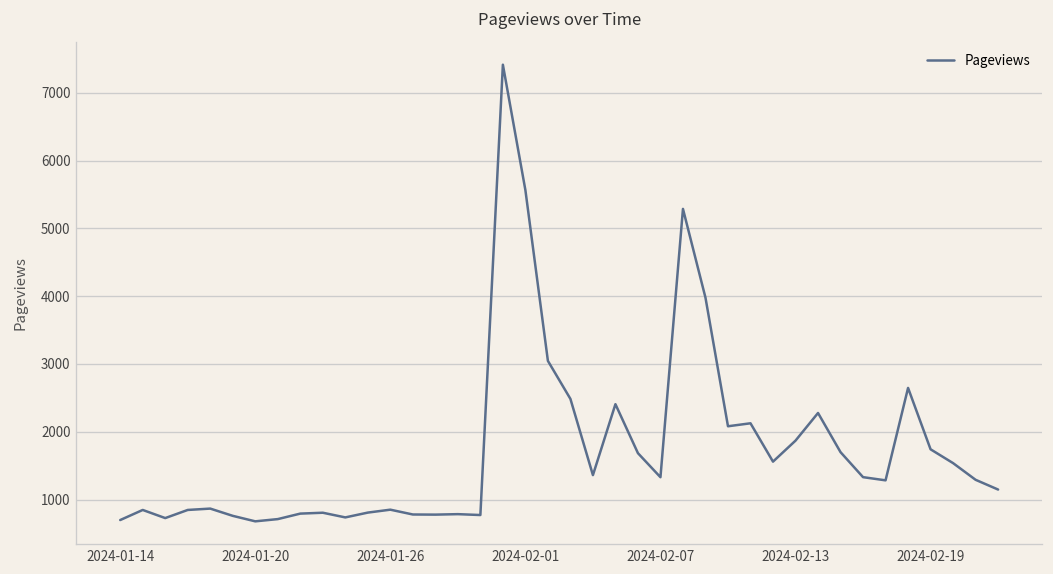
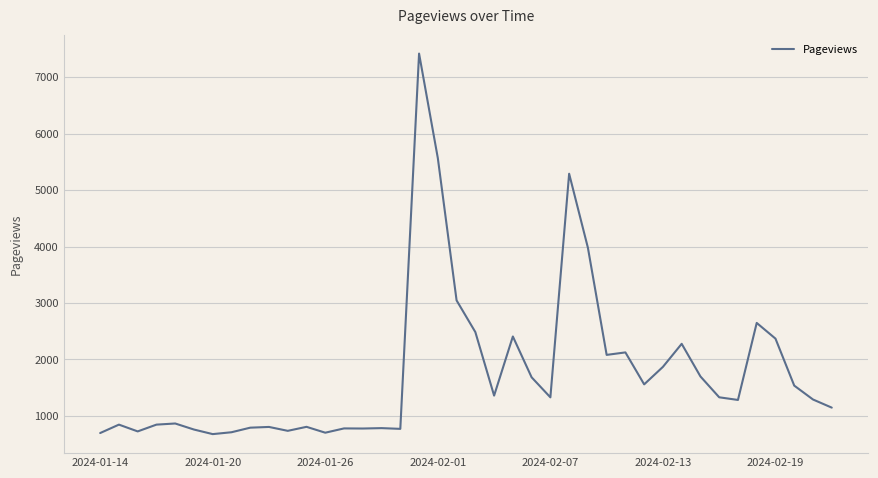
  {
    "2024-01-14": 700,
    "2024-01-20": 700,
-   "2024-01-26": 900,
+   "2024-01-26": 700,
    "2024-02-01": 5600,
    "2024-02-07": 1300,
    "2024-02-13": 1900,
-   "2024-02-19": 1700
+   "2024-02-19": 2400
  }
